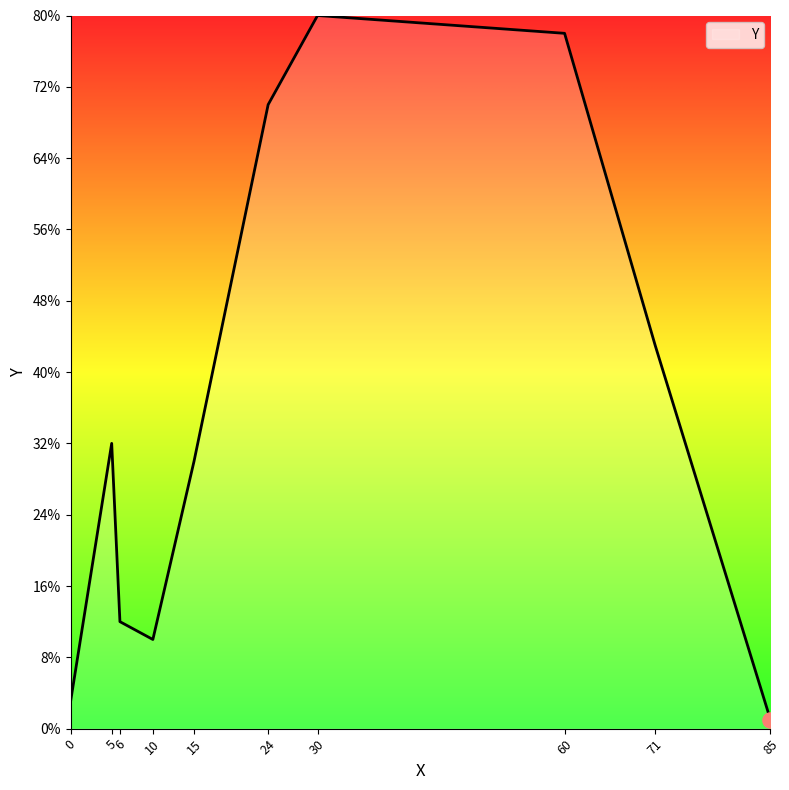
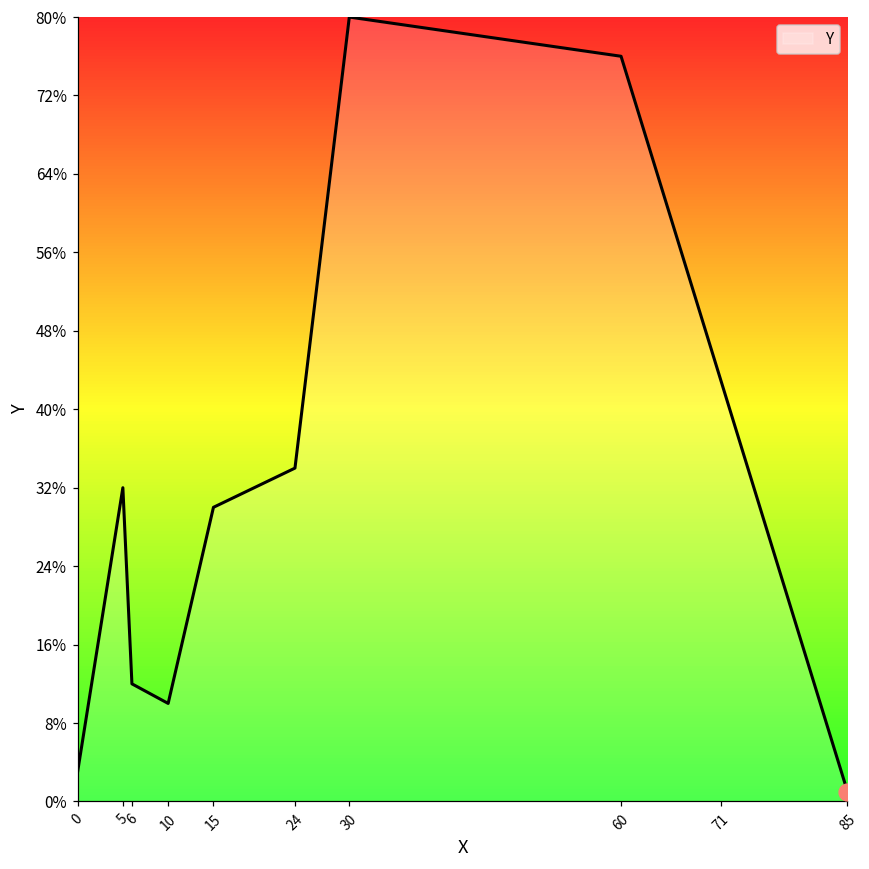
  {
    "Y": {
      "0": "3%",
      "5": "32%",
      "6": "12%",
      "10": "10%",
      "15": "30%",
-     "24": "70%",
+     "24": "34%",
      "30": "80%",
-     "60": "78%",
+     "60": "76%",
      "71": "43%"
    }
  }
